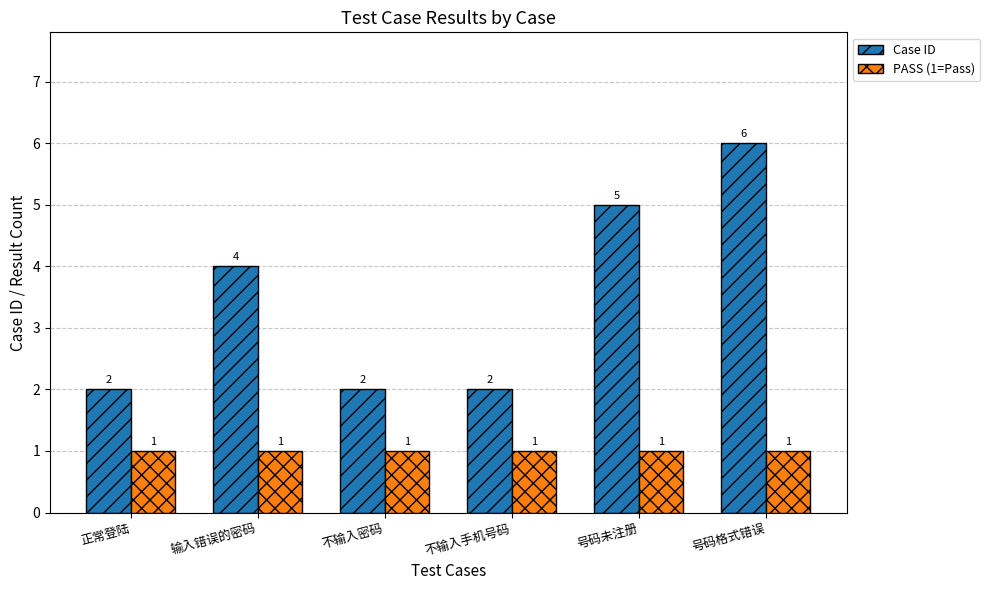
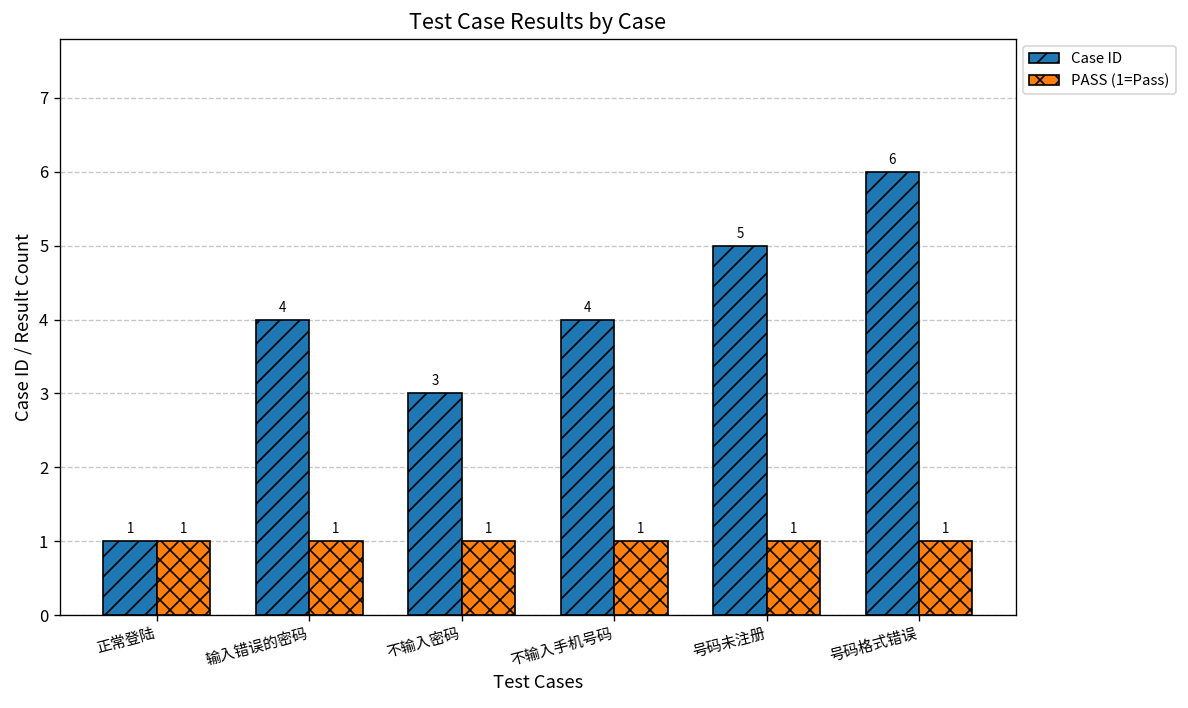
  {
    "Case ID": {
-     "正常登陆": 2,
+     "正常登陆": 1,
      "输入错误的密码": 4,
-     "不输入密码": 2,
-     "不输入手机号码": 2,
+     "不输入密码": 3,
+     "不输入手机号码": 4,
      "号码未注册": 5,
      "号码格式错误": 6
    },
    "PASS (1=Pass)": {
      "正常登陆": 1,
      "输入错误的密码": 1,
      "不输入密码": 1,
      "不输入手机号码": 1,
      "号码未注册": 1,
      "号码格式错误": 1
    }
  }
